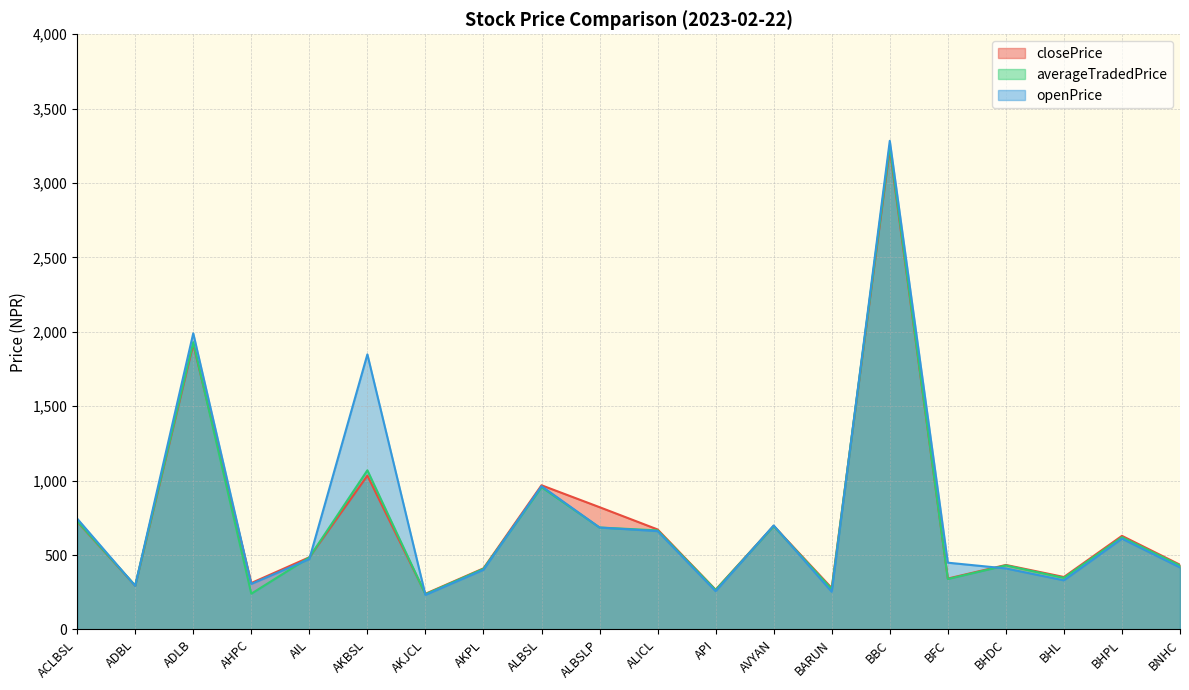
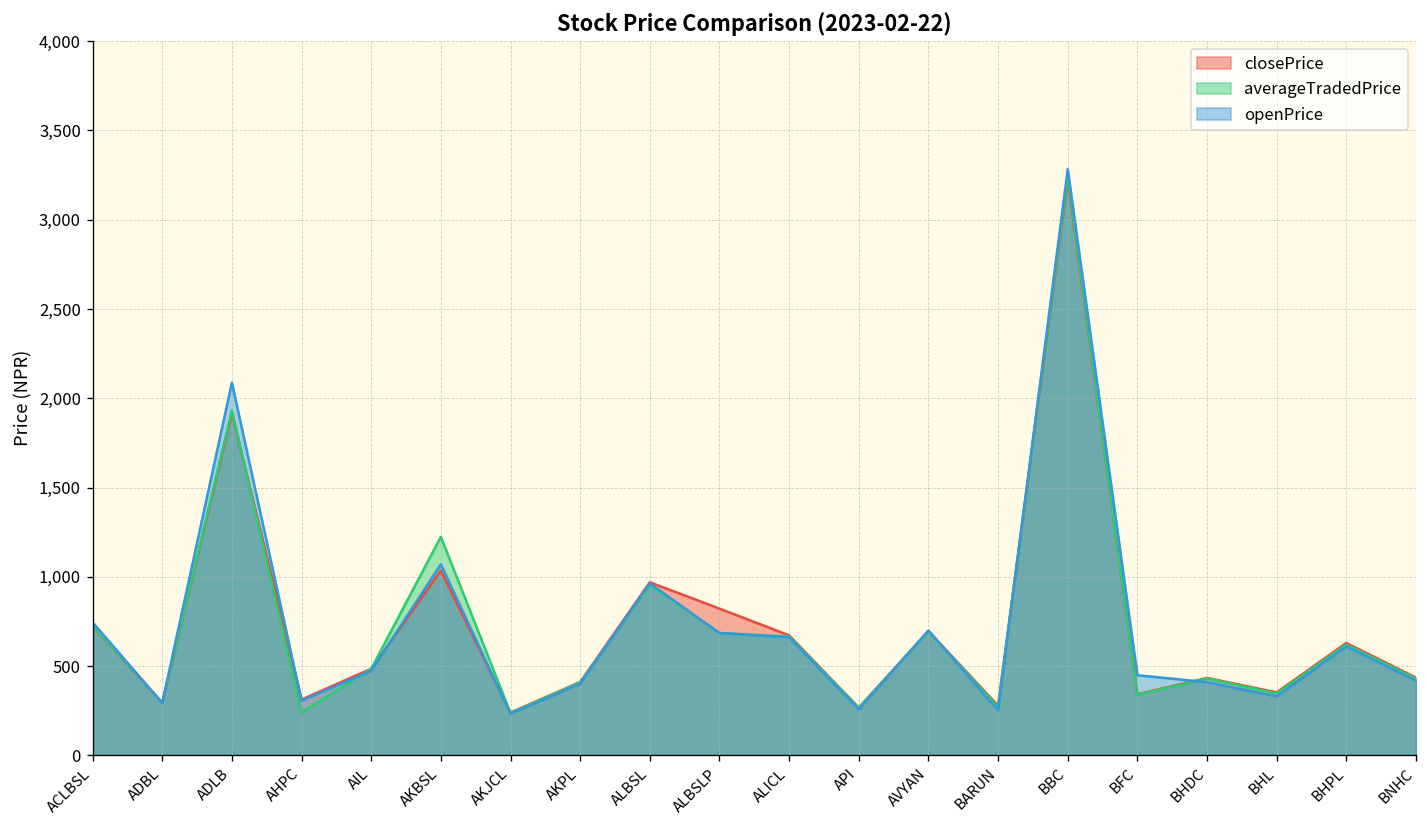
  {
    "closePrice": {
      "AKBSL": "1,030",
      "ALBSLP": "820",
      "BBC": "3,230"
    },
    "averageTradedPrice": {
      "AHPC": "240",
-     "AKBSL": "1,070",
+     "AKBSL": "1,220",
      "BBC": "3,250"
    },
    "openPrice": {
-     "ADLB": "1,990",
-     "AKBSL": "1,850",
+     "ADLB": "2,090",
+     "AKBSL": "1,070",
      "BARUN": "250",
      "BBC": "3,280",
      "BFC": "450",
      "BHDC": "410"
    }
  }
